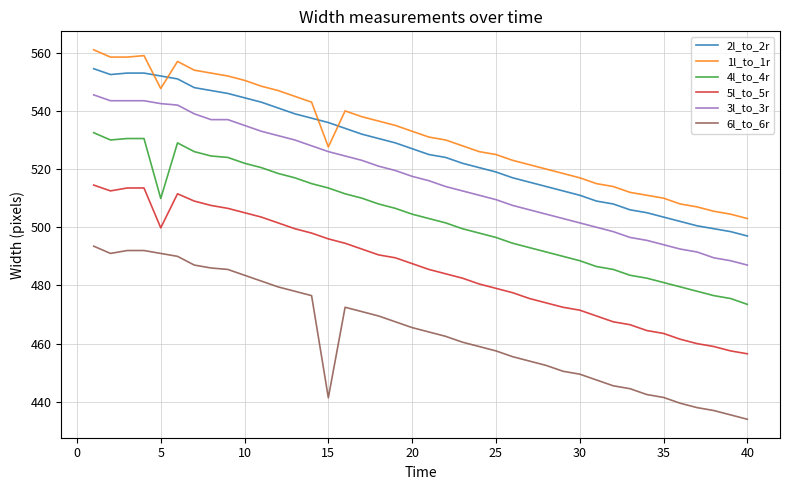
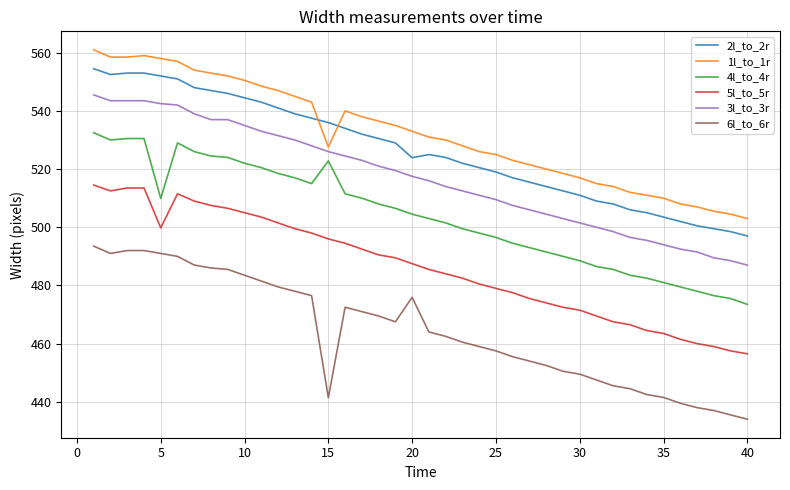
  {
    "2l_to_2r": {
      "5": 552,
      "10": 545,
      "15": 536,
-     "20": 527,
+     "20": 524,
      "25": 519,
      "30": 511,
      "35": 504,
      "40": 497
    },
    "1l_to_1r": {
-     "5": 548,
+     "5": 558,
      "10": 551,
      "15": 528,
      "20": 533,
      "25": 525,
      "30": 517,
      "35": 510,
      "40": 503
    },
    "4l_to_4r": {
      "5": 510,
      "10": 522,
-     "15": 514,
+     "15": 523,
      "20": 505,
      "25": 497,
      "30": 489,
      "35": 481,
      "40": 474
    },
    "5l_to_5r": {
      "5": 500,
      "10": 505,
      "15": 496,
      "20": 488,
      "25": 479,
      "30": 472,
      "35": 464,
      "40": 457
    },
    "3l_to_3r": {
      "5": 543,
      "10": 535,
      "15": 526,
      "20": 518,
      "25": 510,
      "30": 502,
      "35": 494,
      "40": 487
    },
    "6l_to_6r": {
      "5": 491,
      "10": 484,
      "15": 441,
-     "20": 466,
+     "20": 476,
      "25": 458,
      "30": 450,
      "35": 442,
      "40": 434
    }
  }
